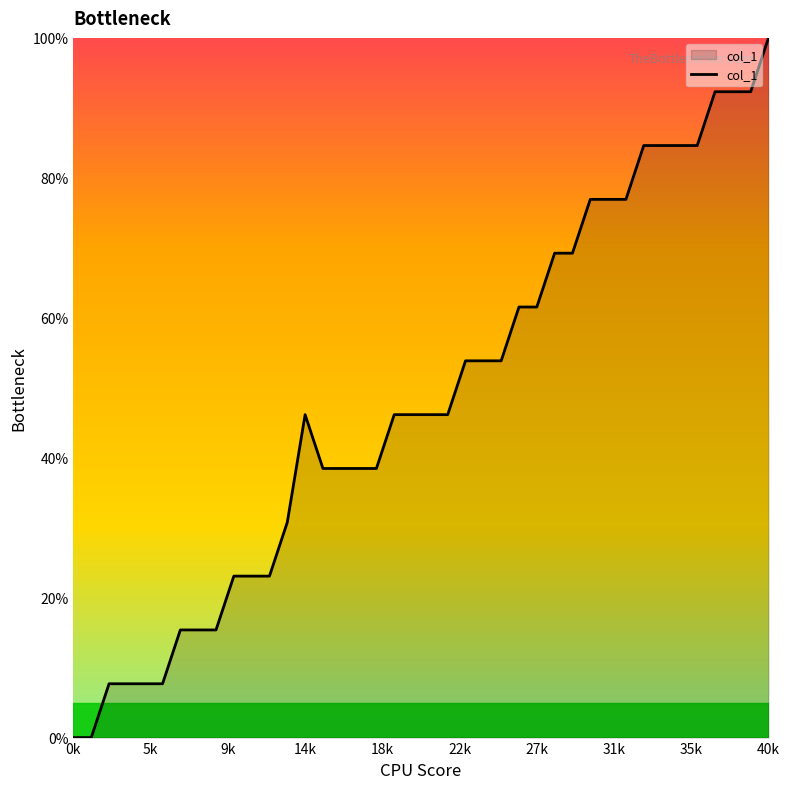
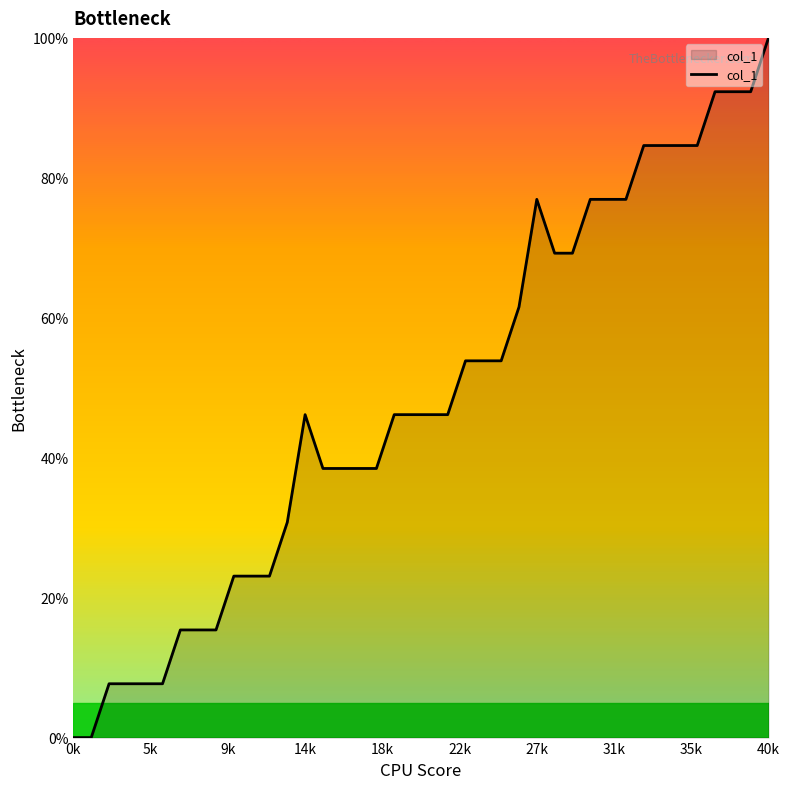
  {
    "14k": "46%",
-   "27k": "62%",
+   "27k": "77%",
    "40k": "100%"
  }
